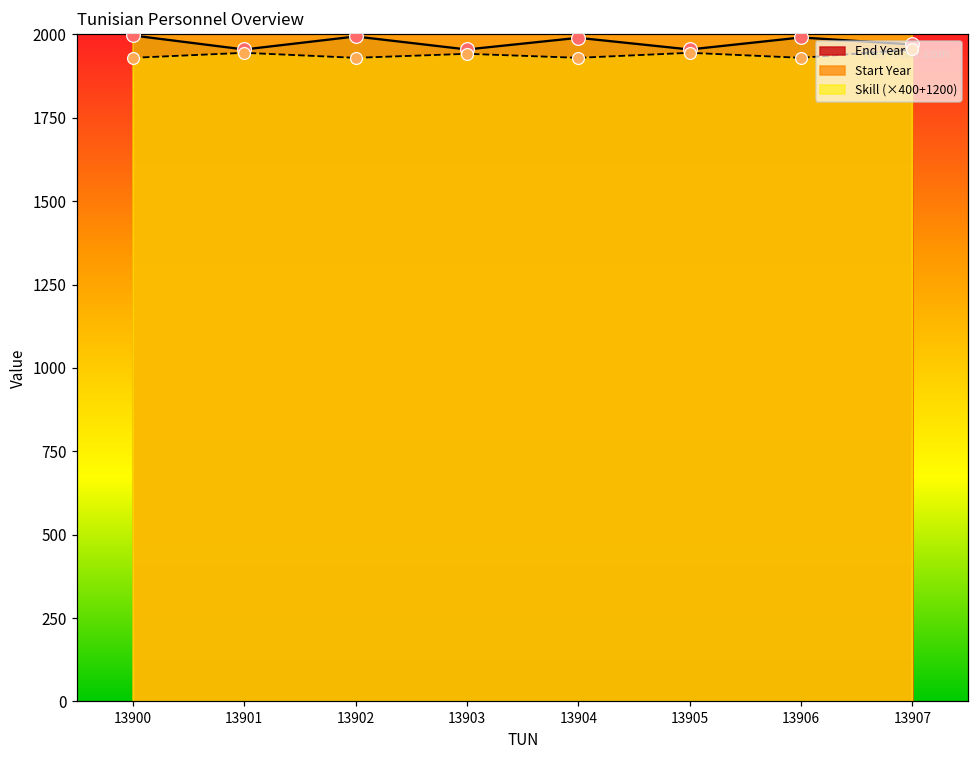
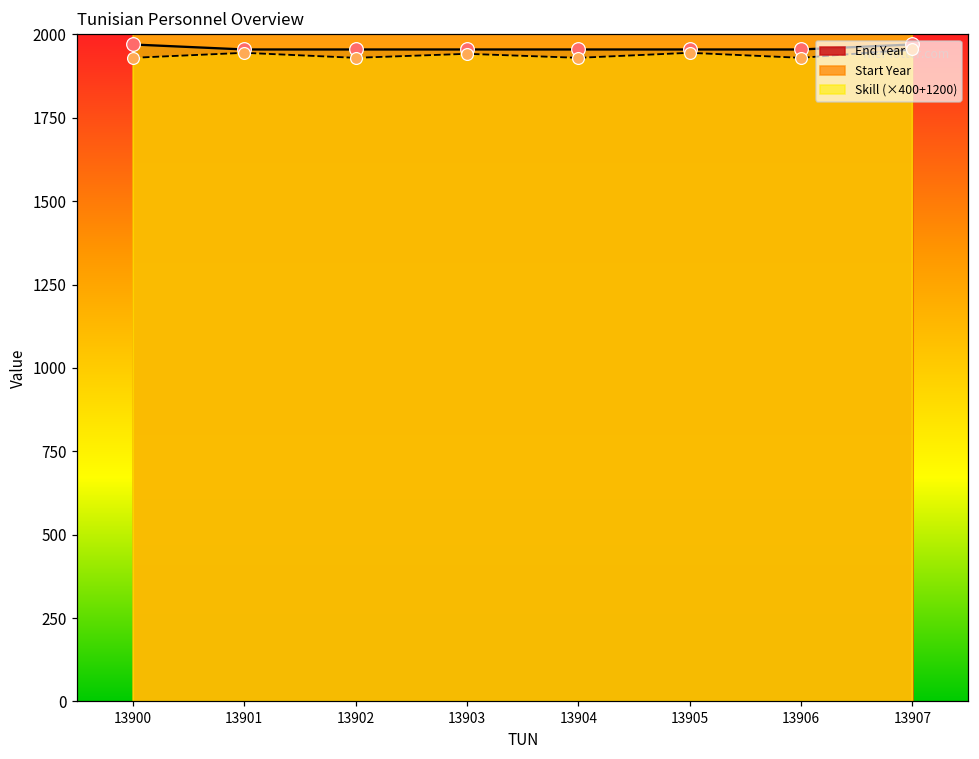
  {
    "End Year": {
-     "13900": 2000,
+     "13900": 1970,
      "13901": 1960,
-     "13902": 1990,
+     "13902": 1960,
      "13903": 1960,
-     "13904": 1990,
+     "13904": 1960,
      "13905": 1960,
-     "13906": 1990
+     "13906": 1960
    },
    "Start Year": {
      "13900": 1930,
      "13901": 1950,
      "13902": 1930,
      "13903": 1940,
      "13904": 1930,
      "13905": 1950,
      "13906": 1930
    }
  }
